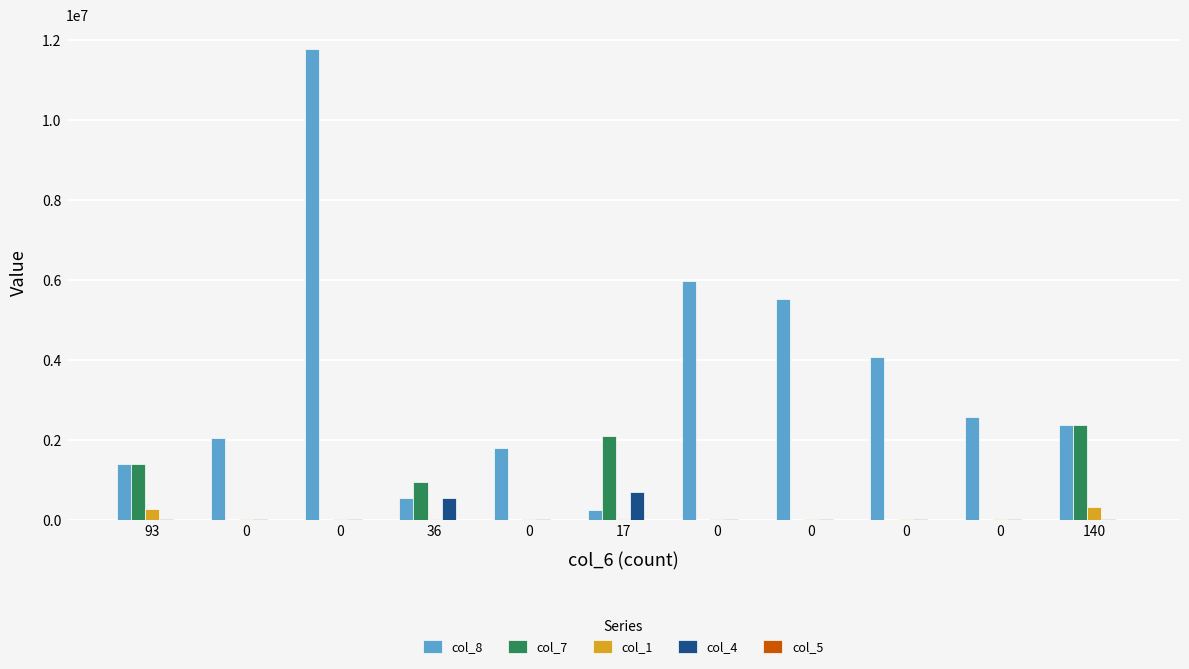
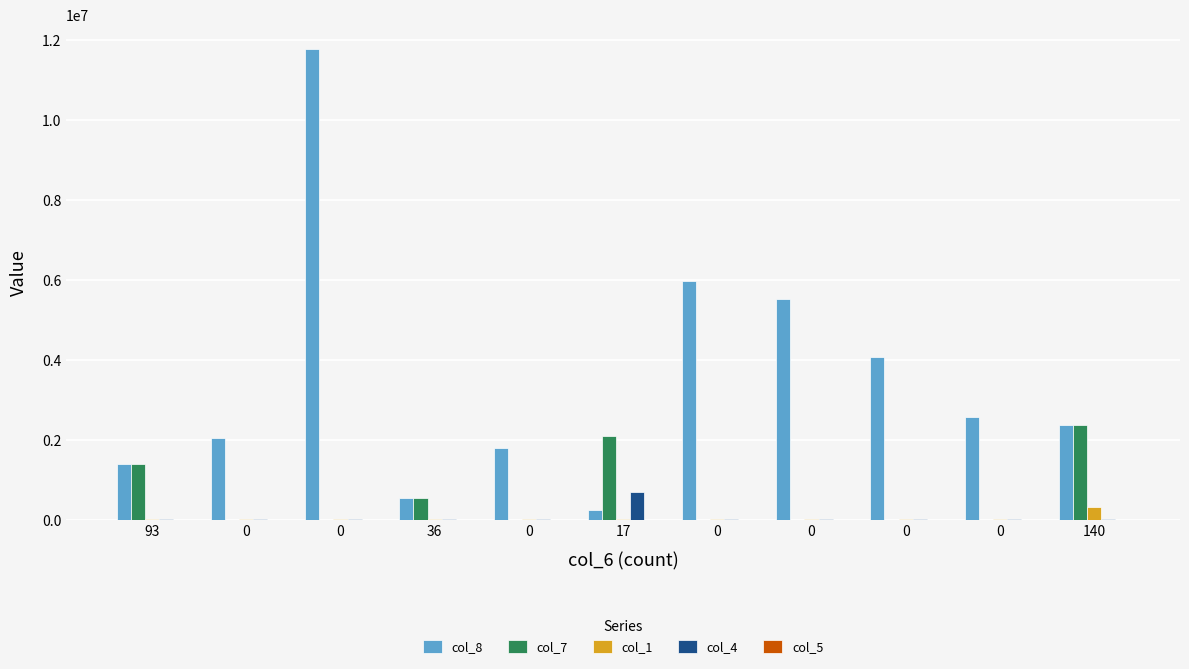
  {
    "col_8": {
      "93": 1400000,
      "36": 500000,
      "17": 300000,
      "140": 2400000
    },
    "col_7": {
      "93": 1400000,
-     "36": 1000000,
+     "36": 500000,
      "17": 2100000,
      "140": 2400000
    },
    "col_1": {
-     "93": 300000,
+     "93": 0,
      "140": 300000
    },
    "col_4": {
-     "36": 600000,
+     "36": 0,
      "17": 700000
    },
    "col_5": {
      "93": 0,
      "36": 0,
      "17": 0
    }
  }
